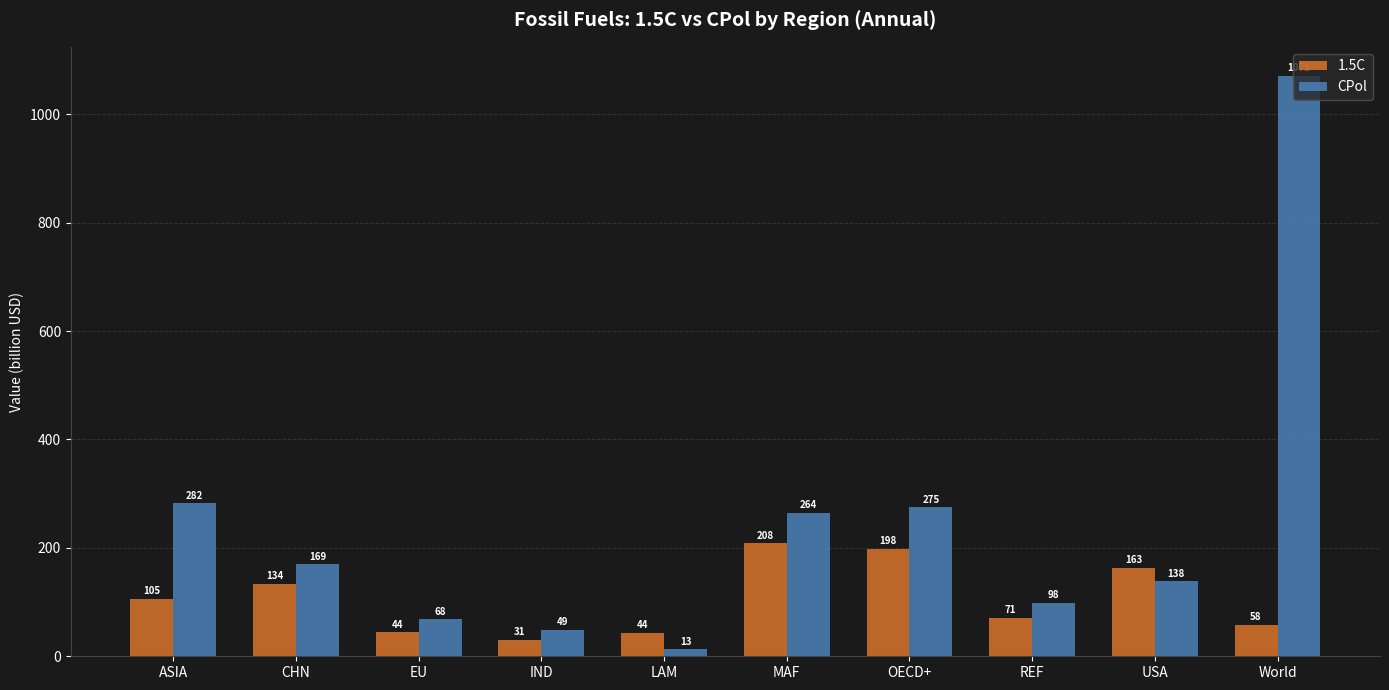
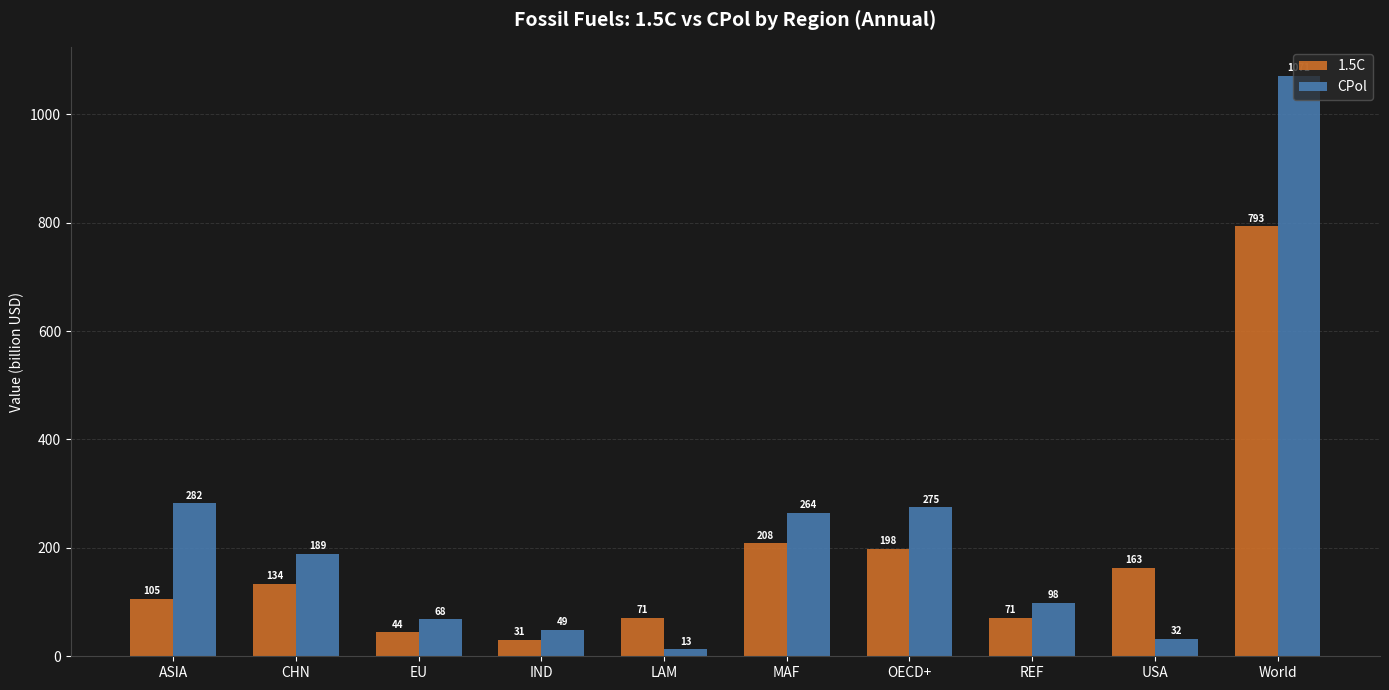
  {
    "1.5C": {
      "ASIA": 105,
      "CHN": 134,
      "EU": 44,
      "IND": 31,
-     "LAM": 44,
+     "LAM": 71,
      "MAF": 208,
      "OECD+": 198,
      "REF": 71,
      "USA": 163,
-     "World": 58
+     "World": 793
    },
    "CPol": {
      "ASIA": 282,
-     "CHN": 169,
+     "CHN": 189,
      "EU": 68,
      "IND": 49,
      "LAM": 13,
      "MAF": 264,
      "OECD+": 275,
      "REF": 98,
-     "USA": 138
+     "USA": 32
    }
  }
